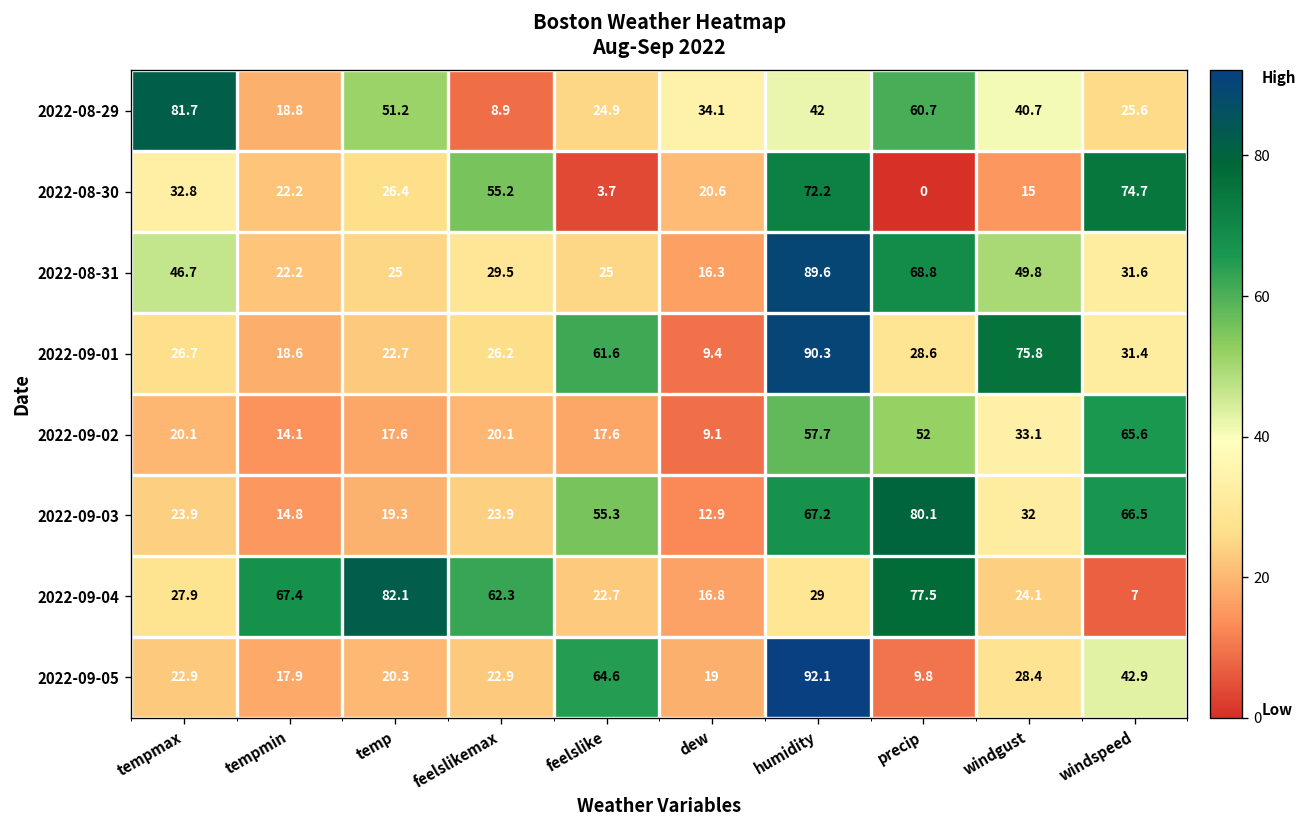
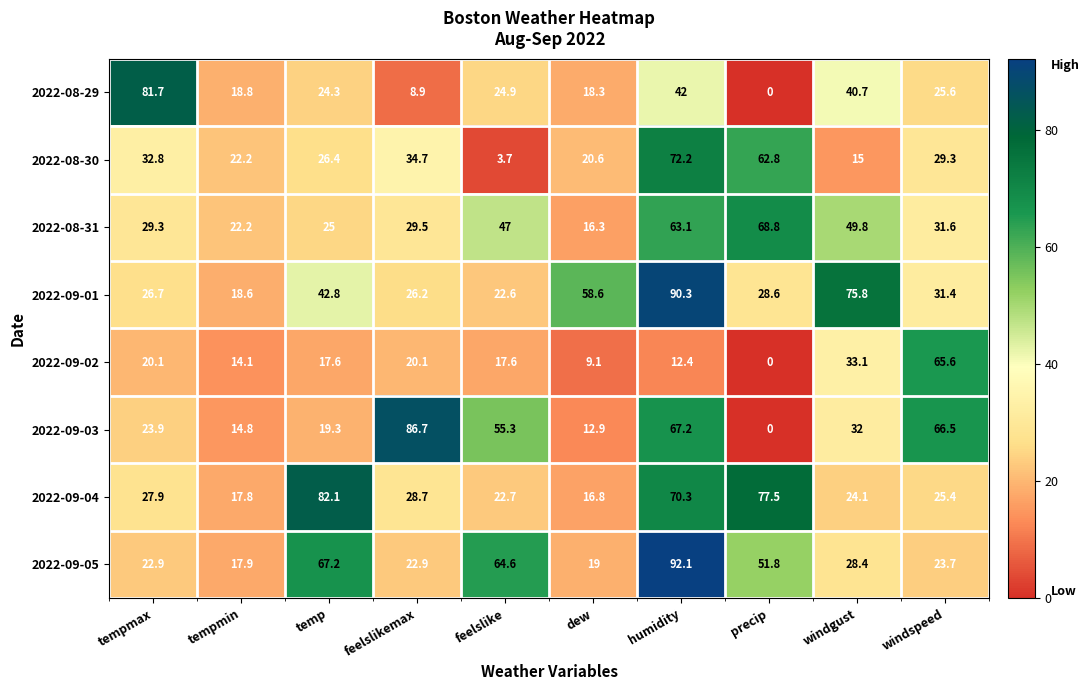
  {
    "2022-08-29": {
      "tempmax": 81.7,
      "tempmin": 18.8,
-     "temp": 51.2,
+     "temp": 24.3,
      "feelslikemax": 8.9,
      "feelslike": 24.9,
-     "dew": 34.1,
+     "dew": 18.3,
      "humidity": 42,
-     "precip": 60.7,
+     "precip": 0,
      "windgust": 40.7,
      "windspeed": 25.6
    },
    "2022-08-30": {
      "tempmax": 32.8,
      "tempmin": 22.2,
      "temp": 26.4,
-     "feelslikemax": 55.2,
+     "feelslikemax": 34.7,
      "feelslike": 3.7,
      "dew": 20.6,
      "humidity": 72.2,
-     "precip": 0,
+     "precip": 62.8,
      "windgust": 15,
-     "windspeed": 74.7
+     "windspeed": 29.3
    },
    "2022-08-31": {
-     "tempmax": 46.7,
+     "tempmax": 29.3,
      "tempmin": 22.2,
      "temp": 25,
      "feelslikemax": 29.5,
-     "feelslike": 25,
+     "feelslike": 47,
      "dew": 16.3,
-     "humidity": 89.6,
+     "humidity": 63.1,
      "precip": 68.8,
      "windgust": 49.8,
      "windspeed": 31.6
    },
    "2022-09-01": {
      "tempmax": 26.7,
      "tempmin": 18.6,
-     "temp": 22.7,
+     "temp": 42.8,
      "feelslikemax": 26.2,
-     "feelslike": 61.6,
-     "dew": 9.4,
+     "feelslike": 22.6,
+     "dew": 58.6,
      "humidity": 90.3,
      "precip": 28.6,
      "windgust": 75.8,
      "windspeed": 31.4
    },
    "2022-09-02": {
      "tempmax": 20.1,
      "tempmin": 14.1,
      "temp": 17.6,
      "feelslikemax": 20.1,
      "feelslike": 17.6,
      "dew": 9.1,
-     "humidity": 57.7,
-     "precip": 52,
+     "humidity": 12.4,
+     "precip": 0,
      "windgust": 33.1,
      "windspeed": 65.6
    },
    "2022-09-03": {
      "tempmax": 23.9,
      "tempmin": 14.8,
      "temp": 19.3,
-     "feelslikemax": 23.9,
+     "feelslikemax": 86.7,
      "feelslike": 55.3,
      "dew": 12.9,
      "humidity": 67.2,
-     "precip": 80.1,
+     "precip": 0,
      "windgust": 32,
      "windspeed": 66.5
    },
    "2022-09-04": {
      "tempmax": 27.9,
-     "tempmin": 67.4,
+     "tempmin": 17.8,
      "temp": 82.1,
-     "feelslikemax": 62.3,
+     "feelslikemax": 28.7,
      "feelslike": 22.7,
      "dew": 16.8,
-     "humidity": 29,
+     "humidity": 70.3,
      "precip": 77.5,
      "windgust": 24.1,
-     "windspeed": 7
+     "windspeed": 25.4
    },
    "2022-09-05": {
      "tempmax": 22.9,
      "tempmin": 17.9,
-     "temp": 20.3,
+     "temp": 67.2,
      "feelslikemax": 22.9,
      "feelslike": 64.6,
      "dew": 19,
      "humidity": 92.1,
-     "precip": 9.8,
+     "precip": 51.8,
      "windgust": 28.4,
-     "windspeed": 42.9
+     "windspeed": 23.7
    }
  }
